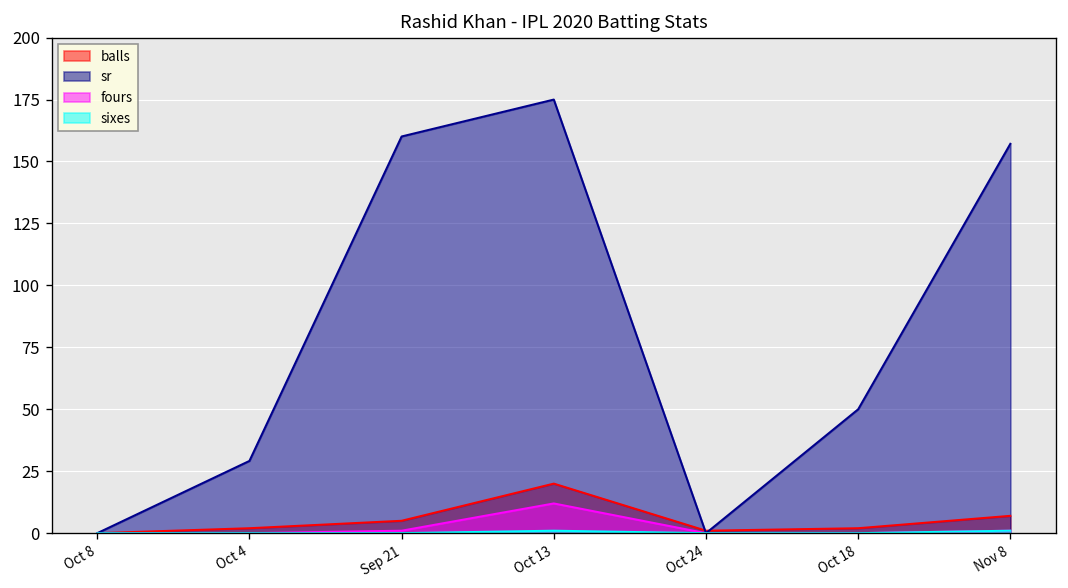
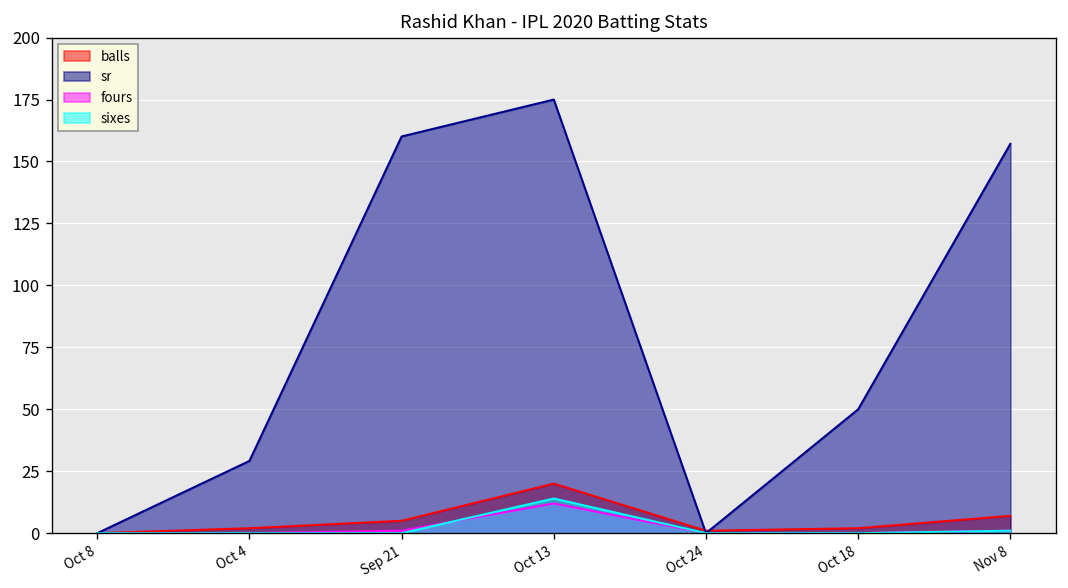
  {
    "balls": {
      "Oct 4": 2,
      "Sep 21": 5,
      "Oct 13": 20,
      "Oct 18": 2,
      "Nov 8": 7
    },
    "sr": {
      "Oct 4": 29,
      "Sep 21": 160,
      "Oct 13": 175,
      "Oct 18": 50,
      "Nov 8": 157
    },
    "fours": {
      "Oct 13": 12
    },
    "sixes": {
-     "Oct 13": 1
+     "Oct 13": 14
    }
  }
